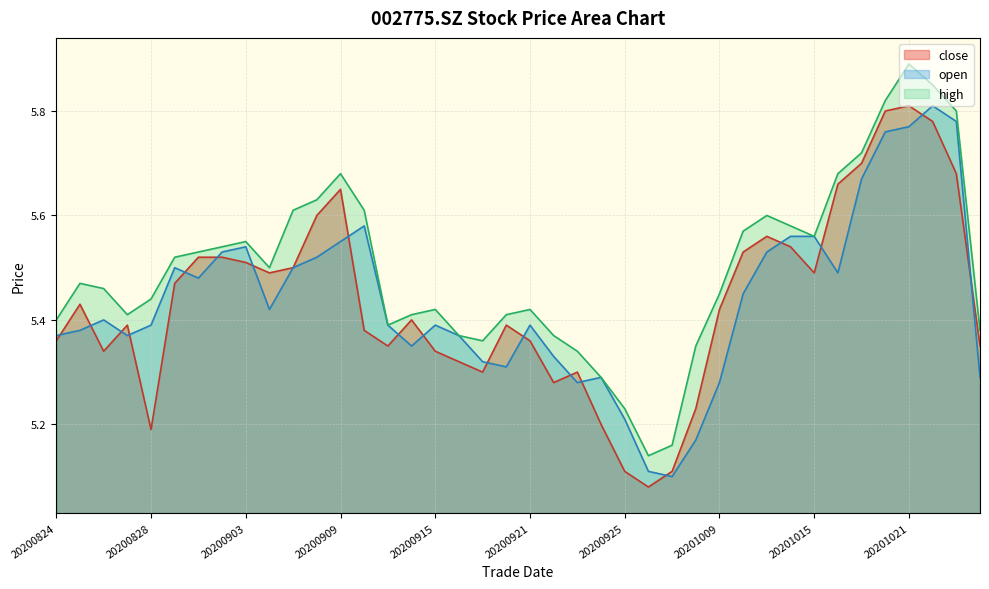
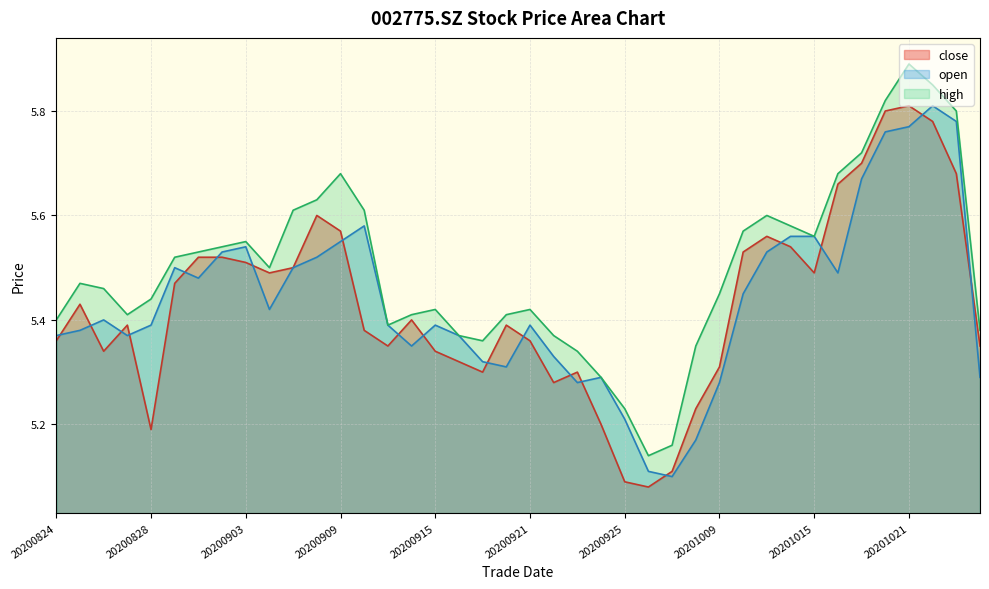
  {
    "close": {
      "20200824": 5.36,
      "20200828": 5.19,
      "20200903": 5.51,
-     "20200909": 5.65,
+     "20200909": 5.57,
      "20200915": 5.34,
      "20200921": 5.36,
-     "20200925": 5.11,
-     "20201009": 5.42,
+     "20200925": 5.09,
+     "20201009": 5.31,
      "20201015": 5.49,
      "20201021": 5.81
    }
  }
